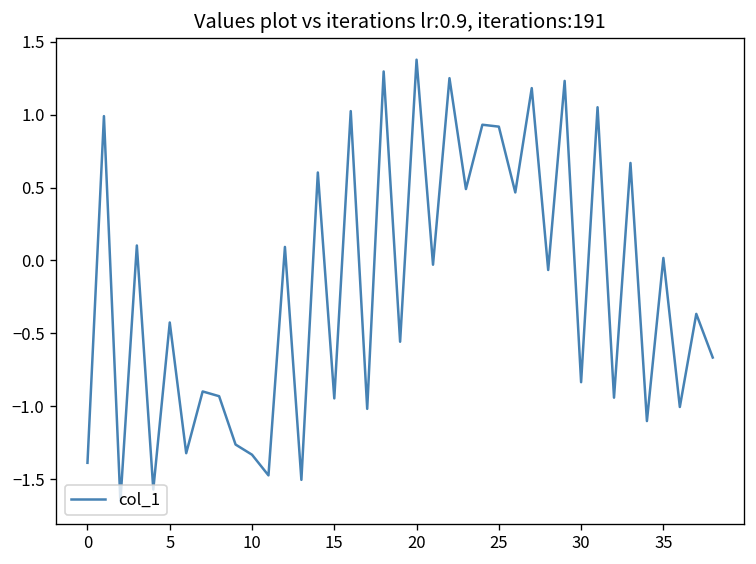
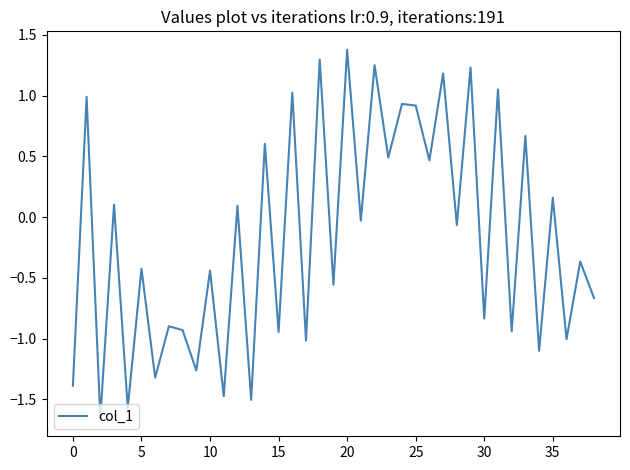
  {
    "0": -1.39,
    "5": -0.43,
-   "10": -1.33,
+   "10": -0.44,
    "15": -0.95,
    "20": 1.38,
    "25": 0.92,
    "30": -0.83,
-   "35": 0.02
+   "35": 0.16
  }
